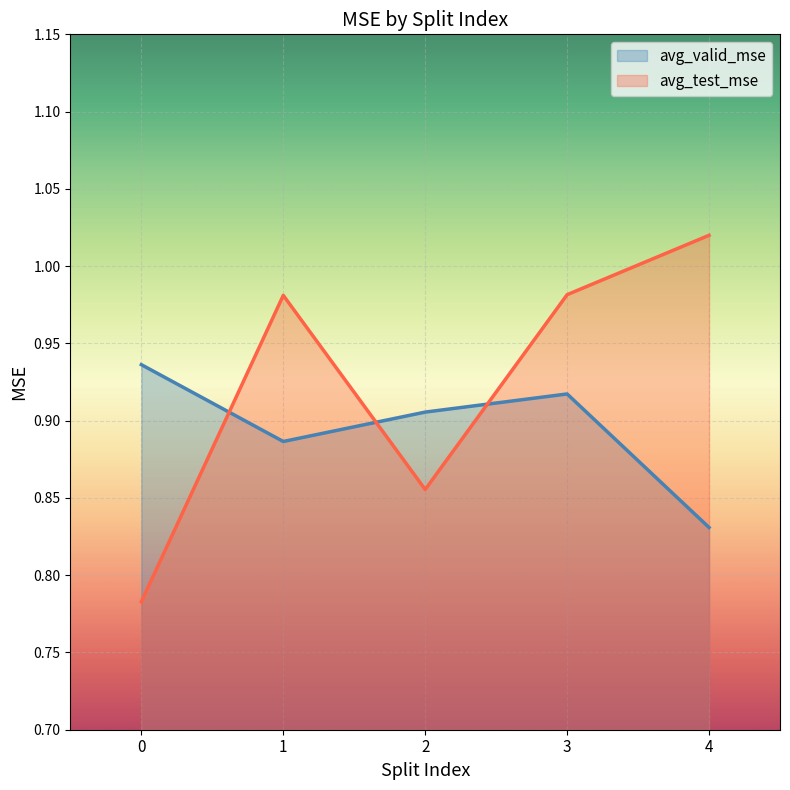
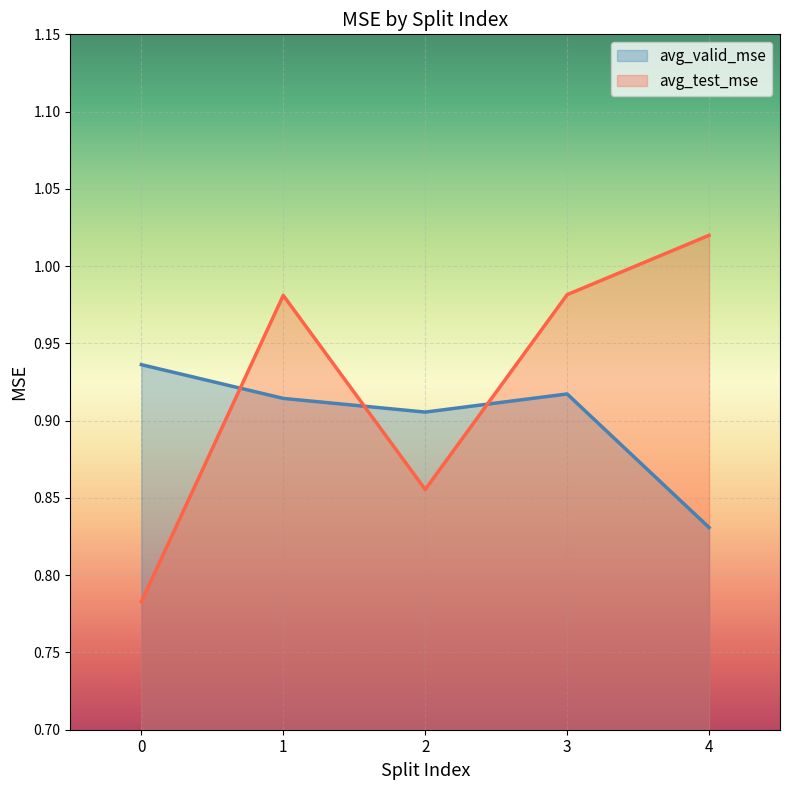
  {
    "avg_valid_mse": {
      "0": 0.936,
-     "1": 0.887,
+     "1": 0.914,
      "2": 0.906,
      "3": 0.917,
      "4": 0.831
    },
    "avg_test_mse": {
      "0": 0.783,
      "1": 0.981,
      "2": 0.855,
      "3": 0.982,
      "4": 1.020
    }
  }
